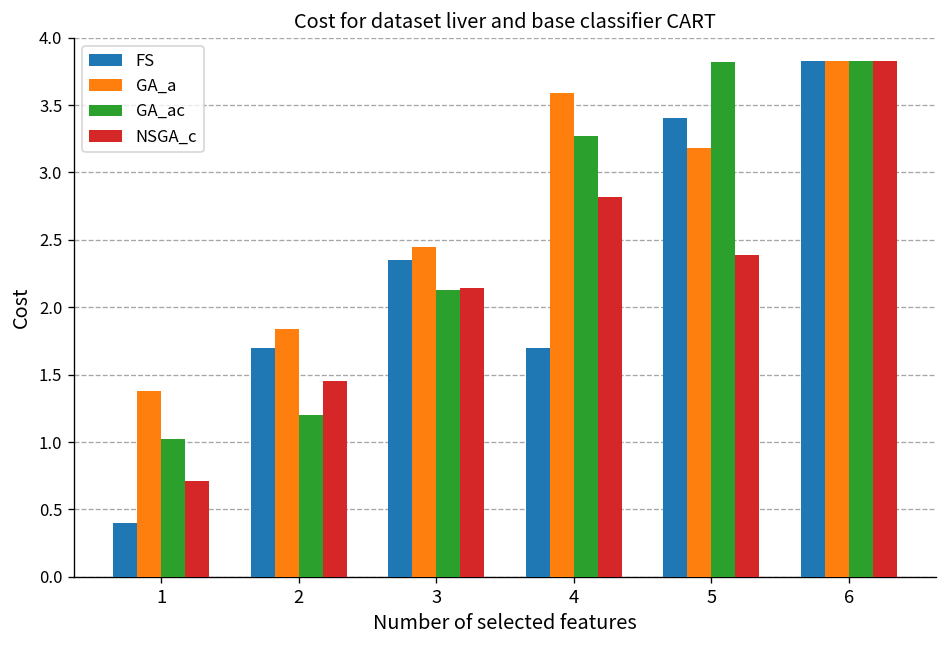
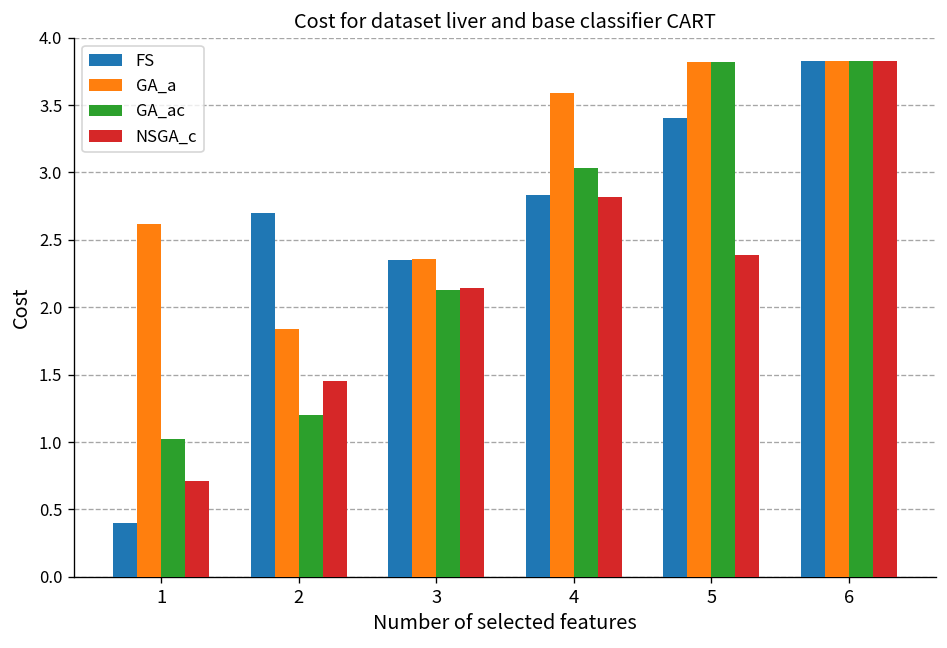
  {
    "FS": {
      "1": 0.40,
-     "2": 1.7,
+     "2": 2.7,
      "3": 2.35,
-     "4": 1.70,
+     "4": 2.83,
      "5": 3.40,
      "6": 3.83
    },
    "GA_a": {
-     "1": 1.38,
+     "1": 2.62,
      "2": 1.84,
-     "3": 2.45,
+     "3": 2.36,
      "4": 3.59,
-     "5": 3.18,
+     "5": 3.82,
      "6": 3.83
    },
    "GA_ac": {
      "1": 1.02,
      "2": 1.20,
      "3": 2.13,
-     "4": 3.27,
+     "4": 3.03,
      "5": 3.82,
      "6": 3.83
    },
    "NSGA_c": {
      "1": 0.71,
      "2": 1.45,
      "3": 2.14,
      "4": 2.82,
      "5": 2.39,
      "6": 3.83
    }
  }
